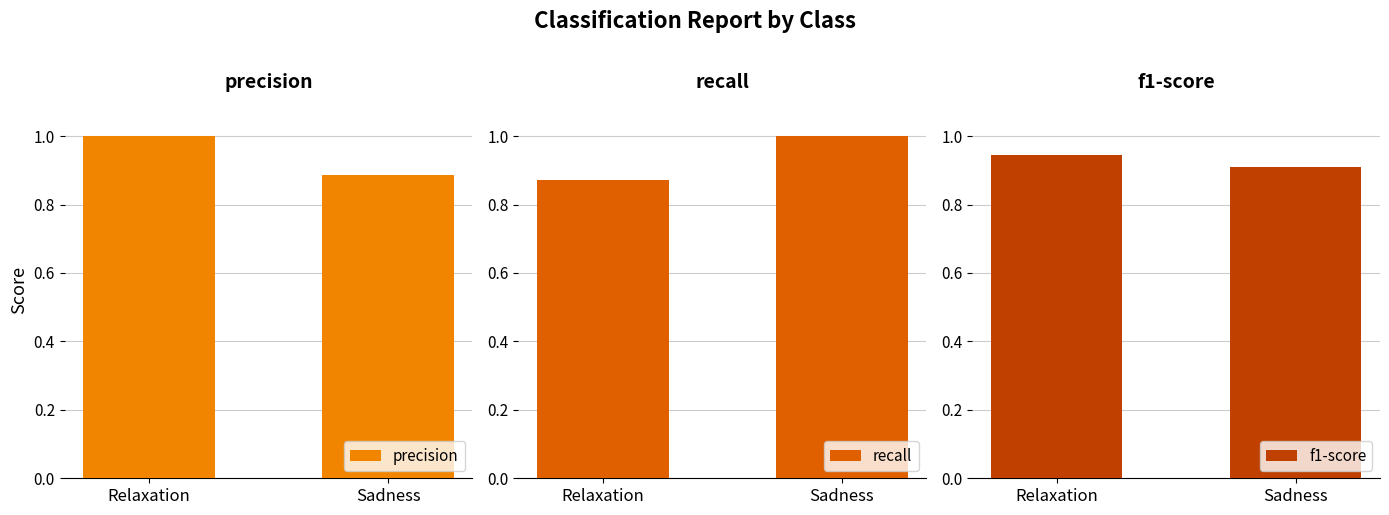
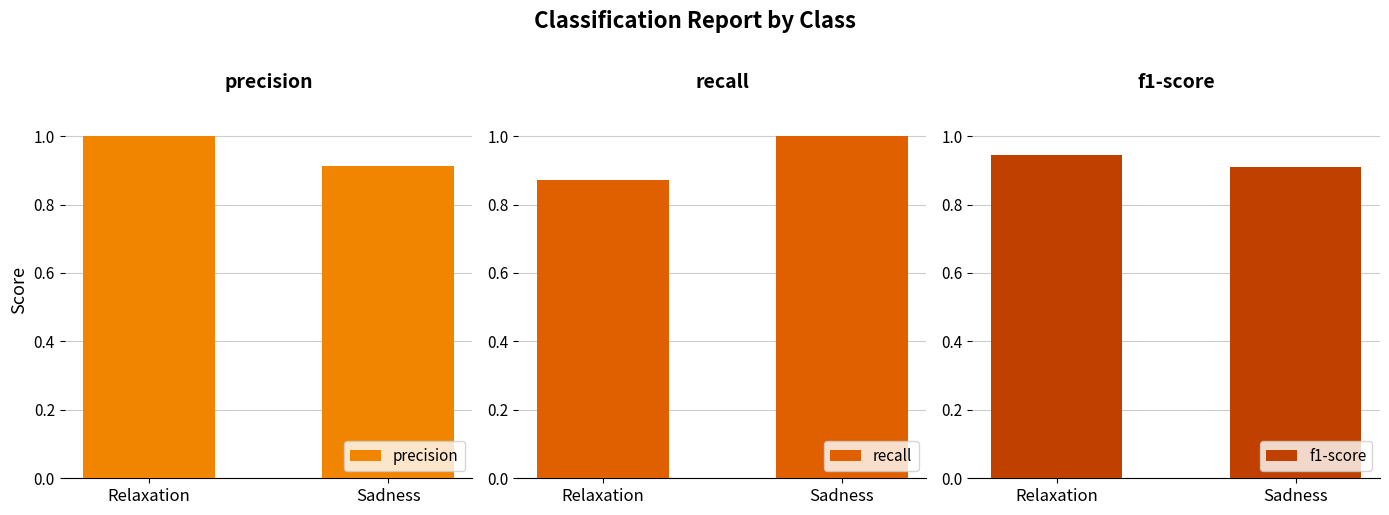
  {
    "precision": {
      "Relaxation": 1.00,
-     "Sadness": 0.89
+     "Sadness": 0.91
    },
    "recall": {
      "Relaxation": 0.87,
      "Sadness": 1.00
    },
    "f1-score": {
      "Relaxation": 0.95,
      "Sadness": 0.91
    }
  }
